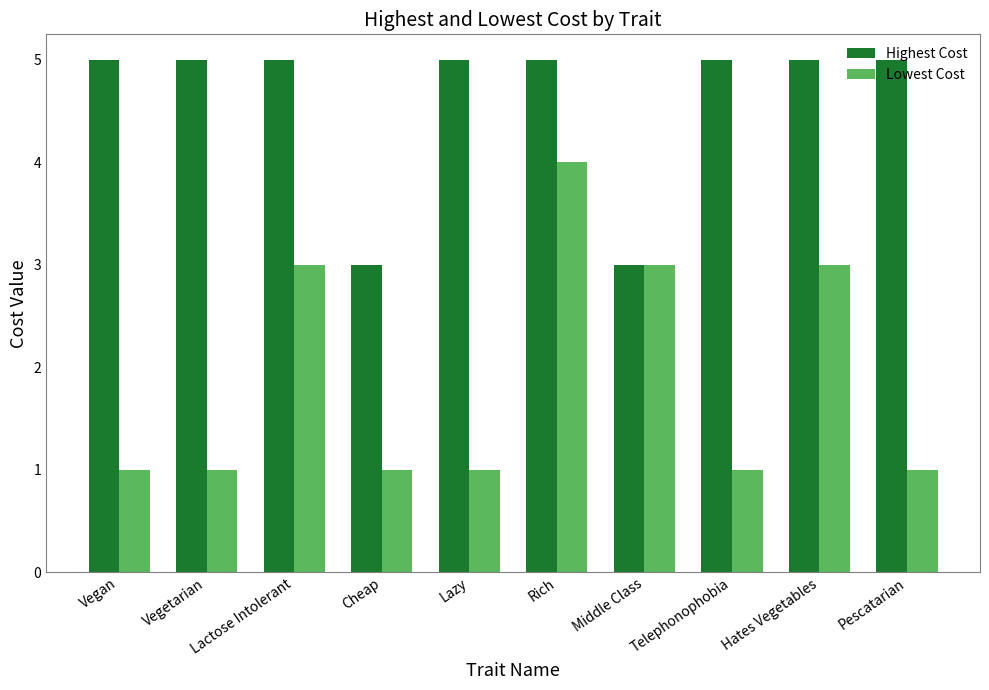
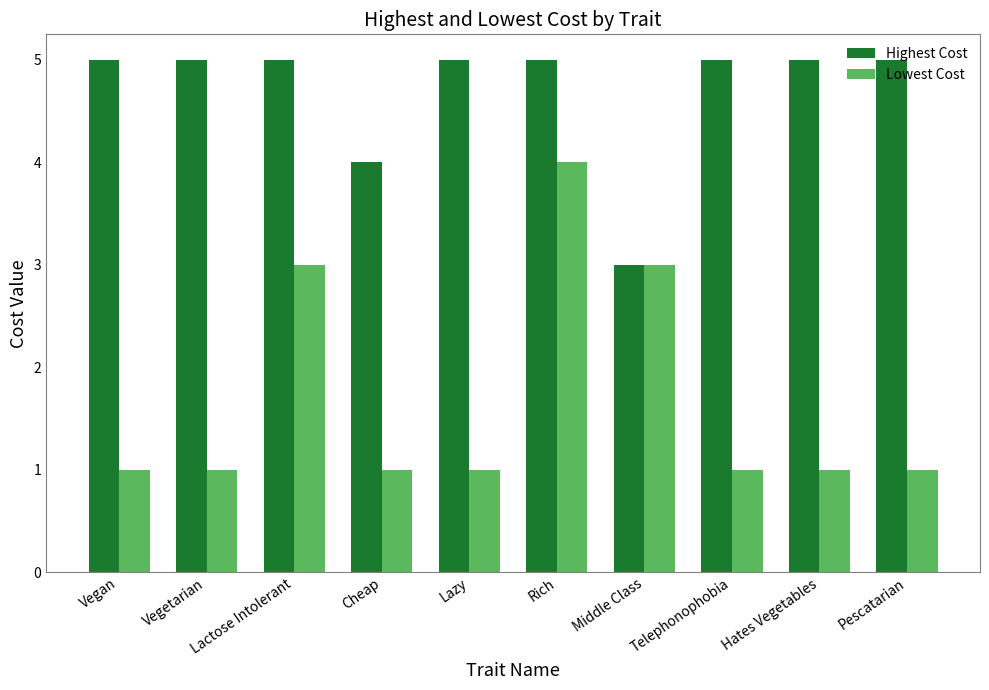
  {
    "Highest Cost": {
      "Vegan": 5,
      "Vegetarian": 5,
      "Lactose Intolerant": 5,
-     "Cheap": 3,
+     "Cheap": 4,
      "Lazy": 5,
      "Rich": 5,
      "Middle Class": 3,
      "Telephonophobia": 5,
      "Hates Vegetables": 5,
      "Pescatarian": 5
    },
    "Lowest Cost": {
      "Vegan": 1,
      "Vegetarian": 1,
      "Lactose Intolerant": 3,
      "Cheap": 1,
      "Lazy": 1,
      "Rich": 4,
      "Middle Class": 3,
      "Telephonophobia": 1,
-     "Hates Vegetables": 3,
+     "Hates Vegetables": 1,
      "Pescatarian": 1
    }
  }
